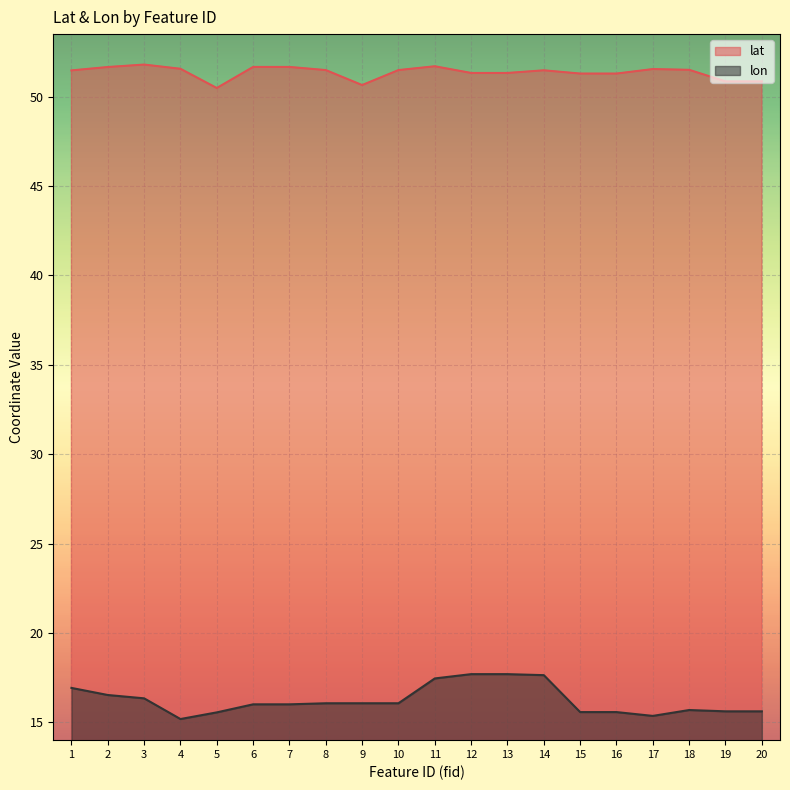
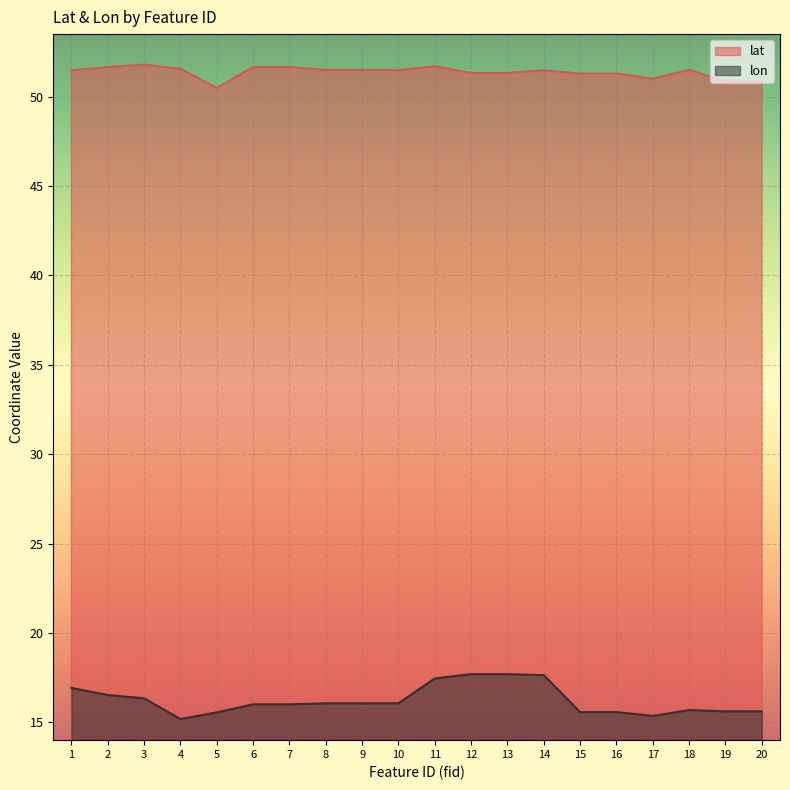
  {
    "lat": {
      "1": 51.5,
      "2": 51.7,
      "3": 51.8,
      "4": 51.6,
      "5": 50.5,
      "6": 51.7,
      "7": 51.7,
      "8": 51.5,
-     "9": 50.6,
+     "9": 51.5,
      "10": 51.5,
      "11": 51.7,
      "12": 51.3,
      "13": 51.3,
      "14": 51.5,
      "15": 51.3,
      "16": 51.3,
-     "17": 51.5,
+     "17": 51.0,
      "18": 51.5
    },
    "lon": {
      "1": 16.9,
      "2": 16.5,
      "3": 16.3,
      "4": 15.2,
      "5": 15.6,
      "6": 16.0,
      "7": 16.0,
      "8": 16.1,
      "9": 16.1,
      "10": 16.1,
      "11": 17.5,
      "12": 17.7,
      "13": 17.7,
      "14": 17.6,
      "15": 15.6,
      "16": 15.6,
      "17": 15.4,
      "18": 15.7,
      "19": 15.6,
      "20": 15.6
    }
  }
